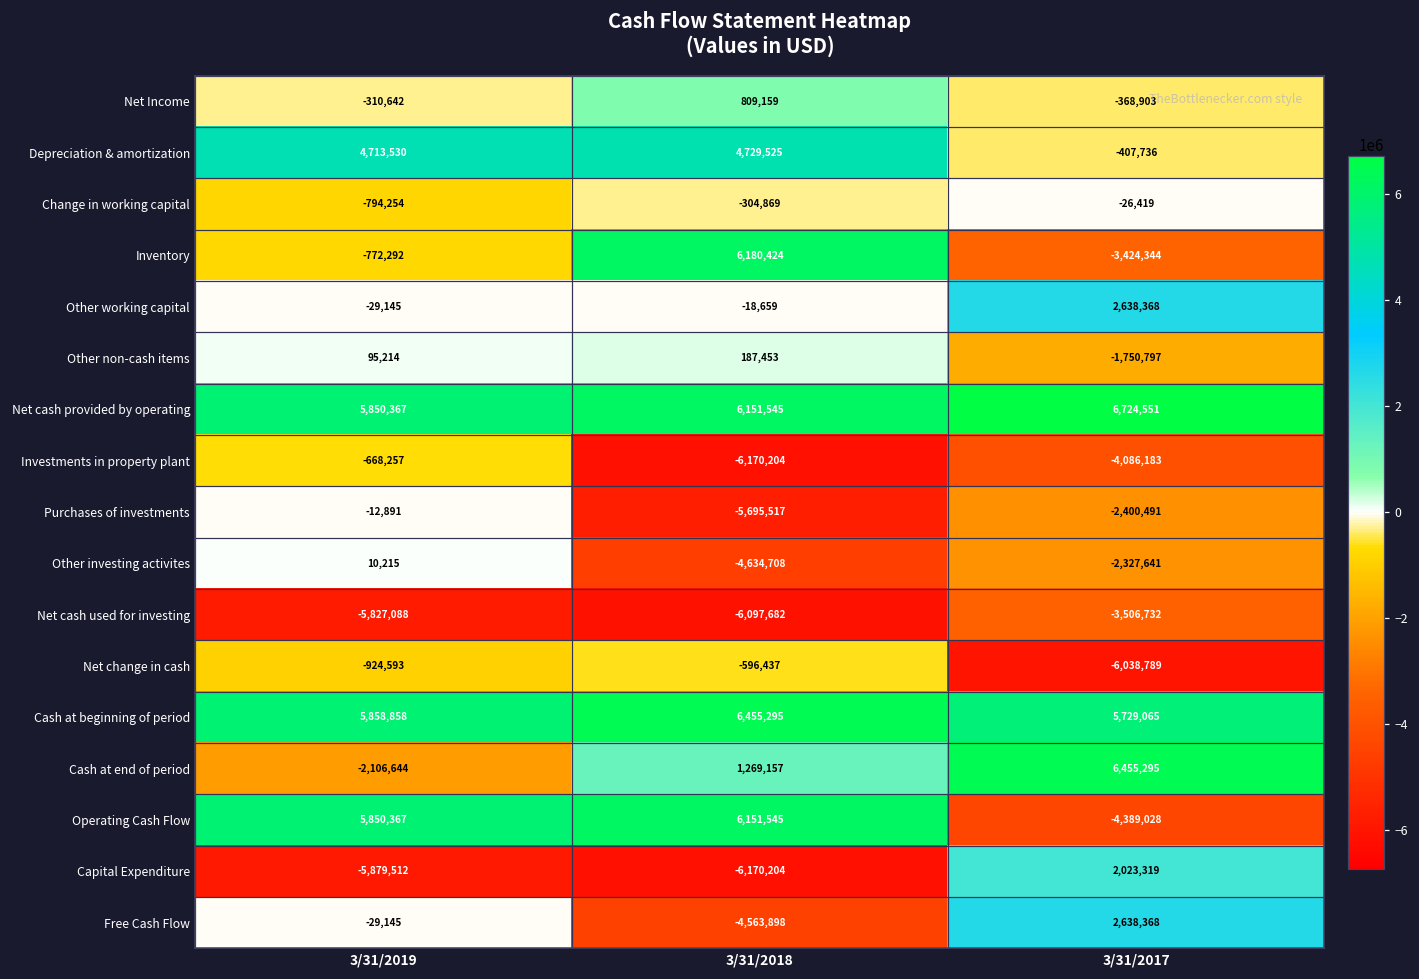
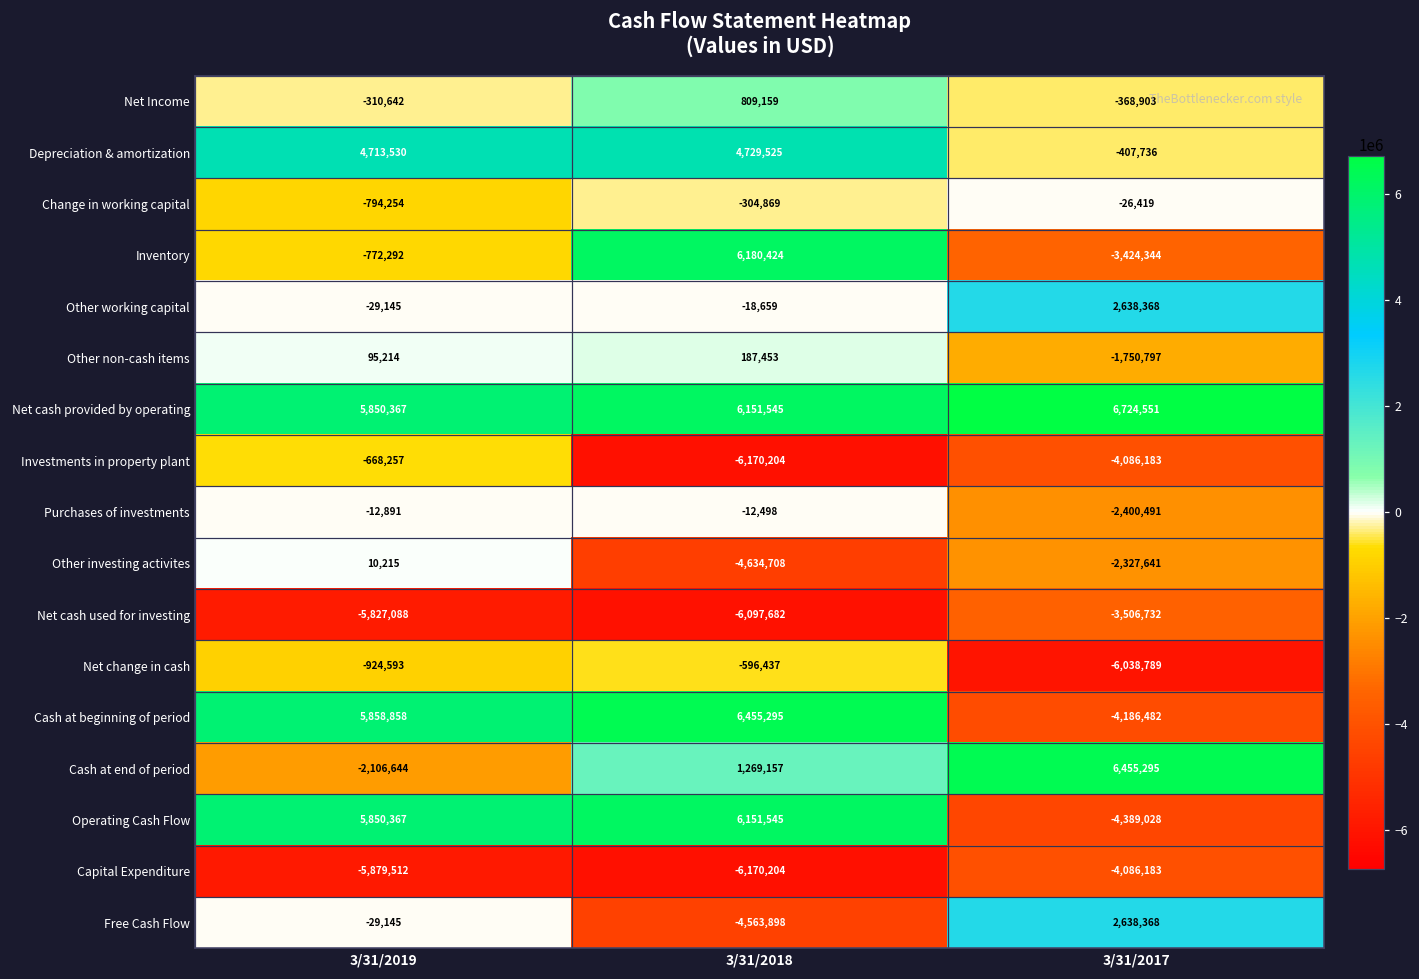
  {
    "Net Income": {
      "3/31/2019": "-310,642",
      "3/31/2018": "809,159"
    },
    "Depreciation & amortization": {
      "3/31/2019": "4,713,530",
      "3/31/2018": "4,729,525",
      "3/31/2017": "-407,736"
    },
    "Change in working capital": {
      "3/31/2019": "-794,254",
      "3/31/2018": "-304,869",
      "3/31/2017": "-26,419"
    },
    "Inventory": {
      "3/31/2019": "-772,292",
      "3/31/2018": "6,180,424",
      "3/31/2017": "-3,424,344"
    },
    "Other working capital": {
      "3/31/2019": "-29,145",
      "3/31/2018": "-18,659",
      "3/31/2017": "2,638,368"
    },
    "Other non-cash items": {
      "3/31/2019": "95,214",
      "3/31/2018": "187,453",
      "3/31/2017": "-1,750,797"
    },
    "Net cash provided by operating": {
      "3/31/2019": "5,850,367",
      "3/31/2018": "6,151,545",
      "3/31/2017": "6,724,551"
    },
    "Investments in property plant": {
      "3/31/2019": "-668,257",
      "3/31/2018": "-6,170,204",
      "3/31/2017": "-4,086,183"
    },
    "Purchases of investments": {
      "3/31/2019": "-12,891",
-     "3/31/2018": "-5,695,517",
+     "3/31/2018": "-12,498",
      "3/31/2017": "-2,400,491"
    },
    "Other investing activites": {
      "3/31/2019": "10,215",
      "3/31/2018": "-4,634,708",
      "3/31/2017": "-2,327,641"
    },
    "Net cash used for investing": {
      "3/31/2019": "-5,827,088",
      "3/31/2018": "-6,097,682",
      "3/31/2017": "-3,506,732"
    },
    "Net change in cash": {
      "3/31/2019": "-924,593",
      "3/31/2018": "-596,437",
      "3/31/2017": "-6,038,789"
    },
    "Cash at beginning of period": {
      "3/31/2019": "5,858,858",
      "3/31/2018": "6,455,295",
-     "3/31/2017": "5,729,065"
+     "3/31/2017": "-4,186,482"
    },
    "Cash at end of period": {
      "3/31/2019": "-2,106,644",
      "3/31/2018": "1,269,157",
      "3/31/2017": "6,455,295"
    },
    "Operating Cash Flow": {
      "3/31/2019": "5,850,367",
      "3/31/2018": "6,151,545",
      "3/31/2017": "-4,389,028"
    },
    "Capital Expenditure": {
      "3/31/2019": "-5,879,512",
      "3/31/2018": "-6,170,204",
-     "3/31/2017": "2,023,319"
+     "3/31/2017": "-4,086,183"
    },
    "Free Cash Flow": {
      "3/31/2019": "-29,145",
      "3/31/2018": "-4,563,898",
      "3/31/2017": "2,638,368"
    }
  }
